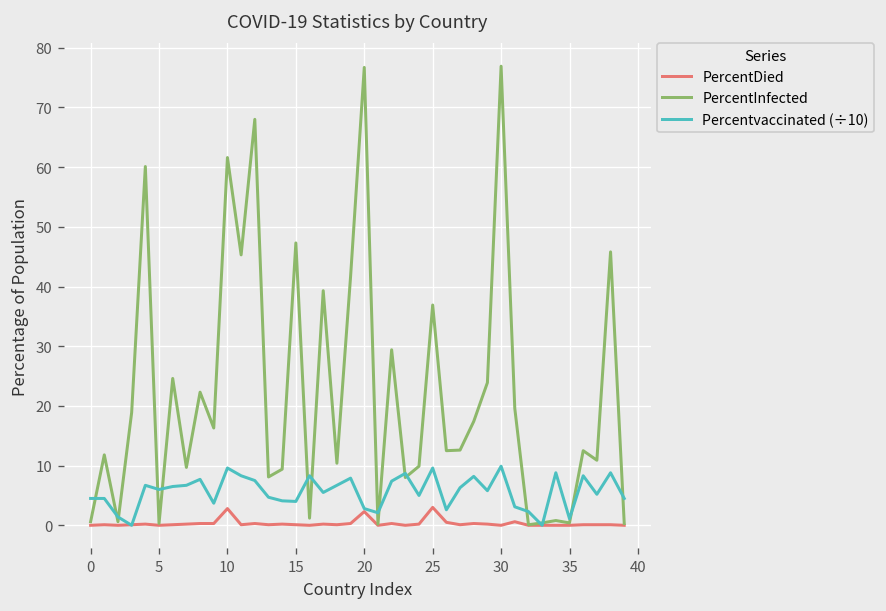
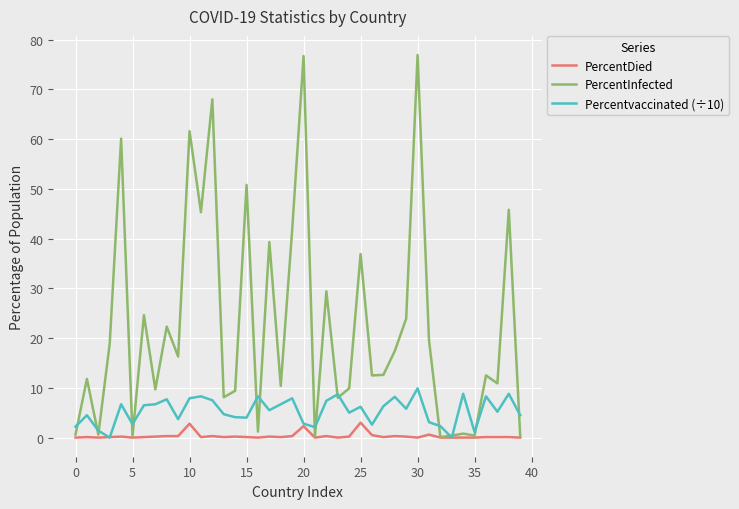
  {
    "PercentDied": {
      "0": 0,
      "10": 3,
      "15": 0,
      "25": 3,
      "30": 0
    },
    "PercentInfected": {
      "0": 1,
      "10": 62,
-     "15": 47,
+     "15": 51,
      "20": 77,
      "25": 37,
      "30": 77
    },
    "Percentvaccinated (÷10)": {
-     "0": 5,
-     "5": 6,
-     "10": 10,
+     "0": 2,
+     "5": 3,
+     "10": 8,
      "15": 4,
-     "25": 10,
+     "25": 6,
      "30": 10,
      "35": 1
    }
  }
